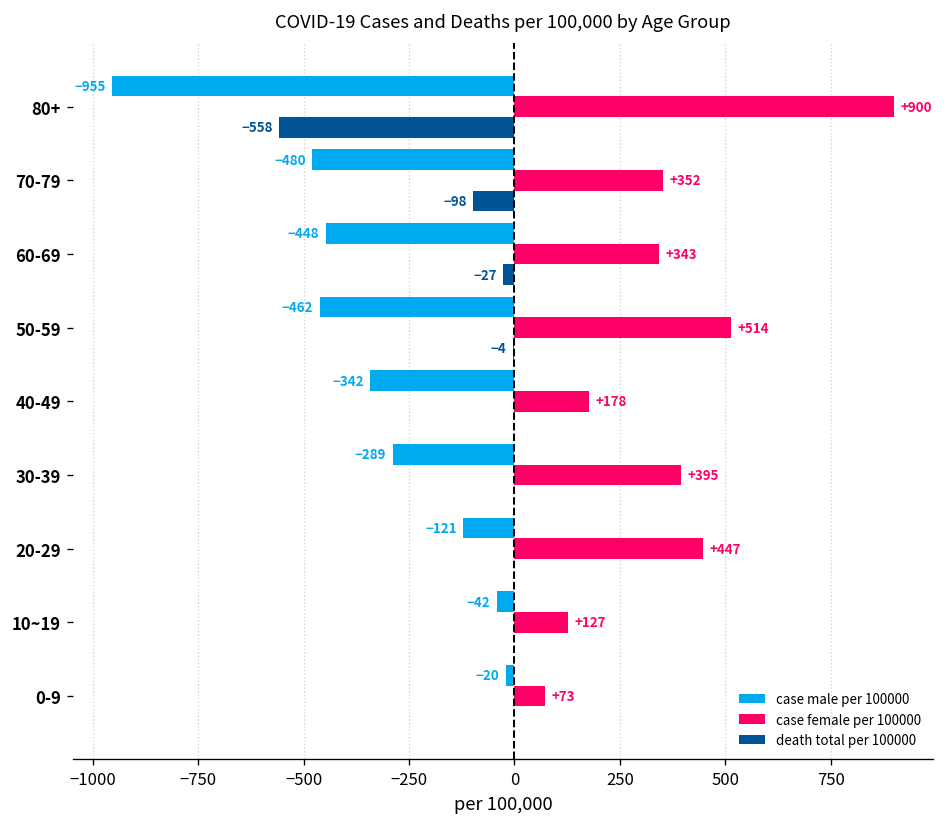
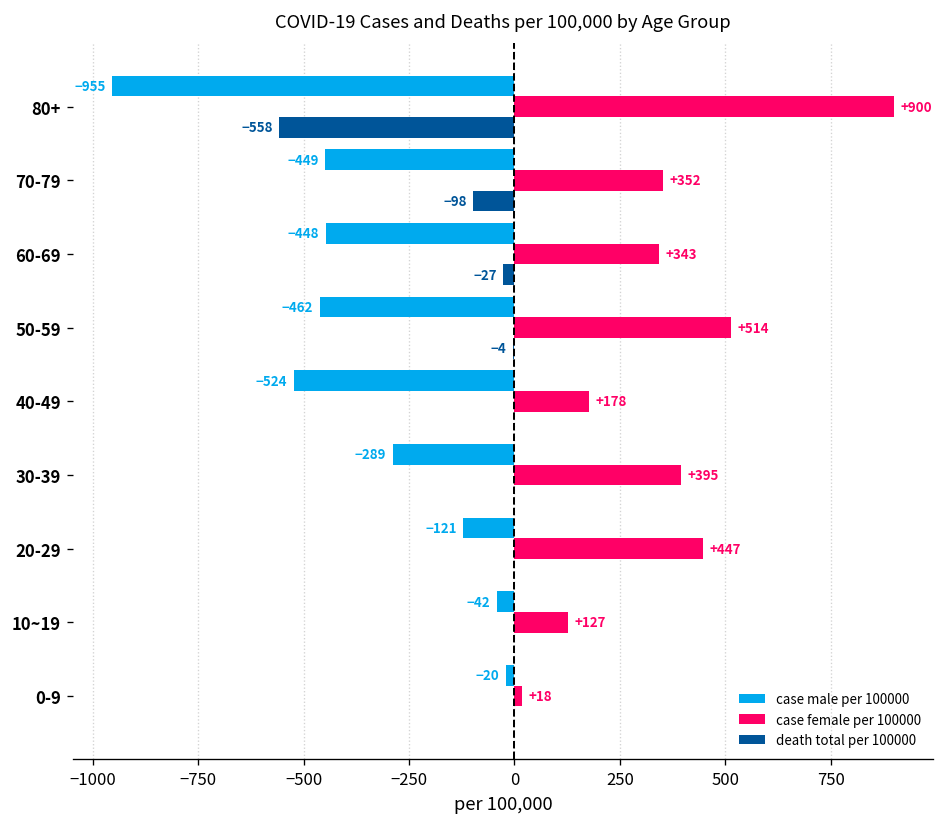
  {
    "case male per 100000": {
      "80+": "-955",
-     "70-79": "-480",
+     "70-79": "-449",
      "60-69": "-448",
      "50-59": "-462",
-     "40-49": "-342",
+     "40-49": "-524",
      "30-39": "-289",
      "20-29": "-121",
      "10~19": "-42",
      "0-9": "-20"
    },
    "case female per 100000": {
      "80+": "+900",
      "70-79": "+352",
      "60-69": "+343",
      "50-59": "+514",
      "40-49": "+178",
      "30-39": "+395",
      "20-29": "+447",
      "10~19": "+127",
-     "0-9": "+73"
+     "0-9": "+18"
    },
    "death total per 100000": {
      "80+": "-558",
      "70-79": "-98",
      "60-69": "-27",
      "50-59": "-4"
    }
  }
